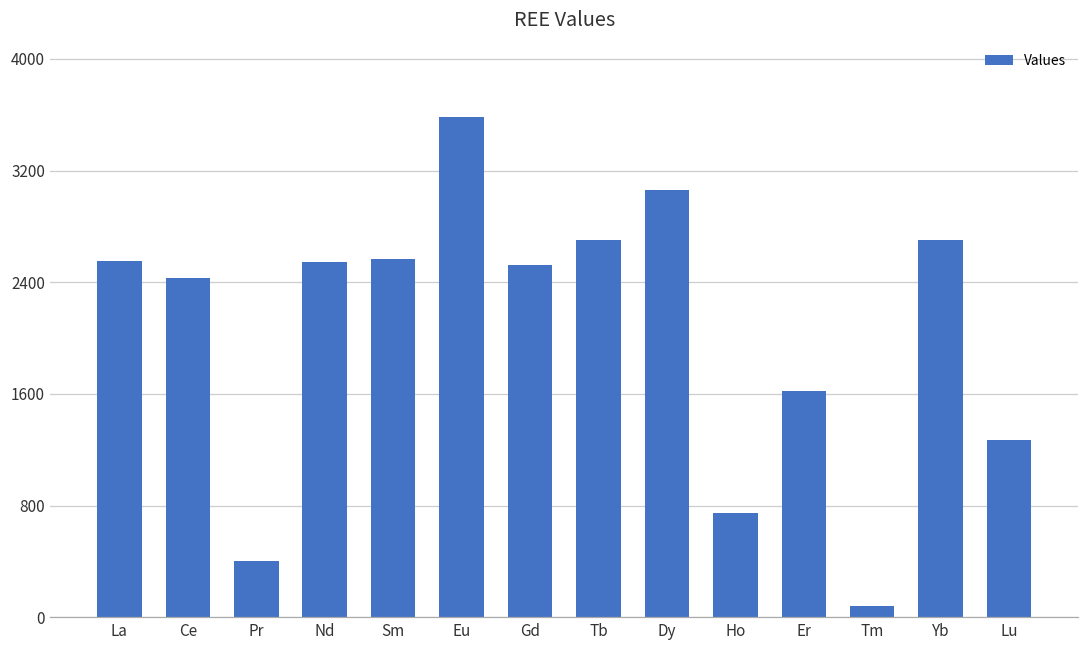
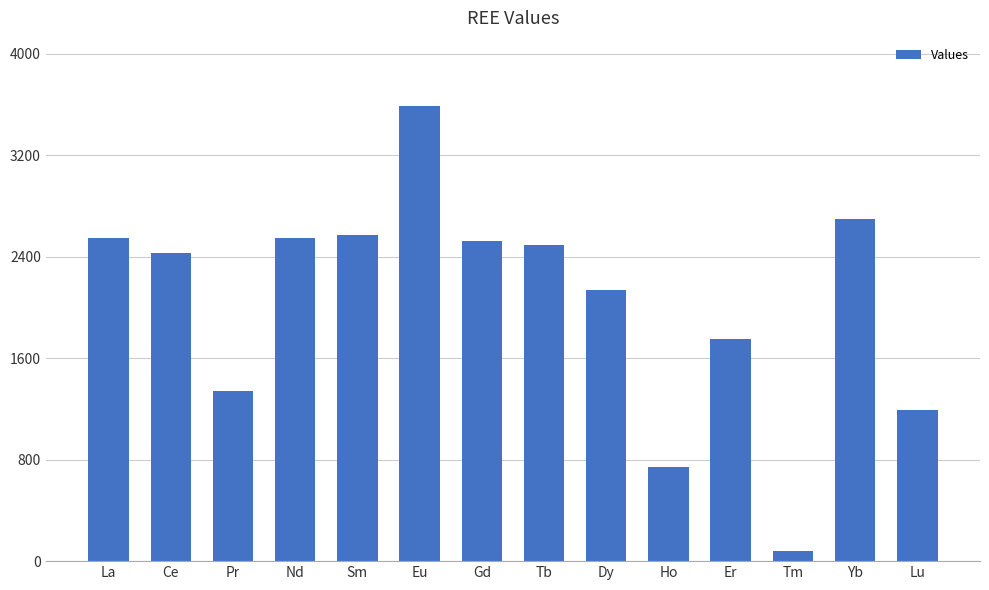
  {
    "La": 2550,
    "Ce": 2430,
-   "Pr": 400,
+   "Pr": 1340,
    "Nd": 2550,
    "Sm": 2570,
    "Eu": 3590,
    "Gd": 2520,
-   "Tb": 2700,
-   "Dy": 3060,
+   "Tb": 2490,
+   "Dy": 2140,
    "Ho": 740,
-   "Er": 1620,
+   "Er": 1750,
    "Tm": 80,
    "Yb": 2700,
-   "Lu": 1270
+   "Lu": 1190
  }
